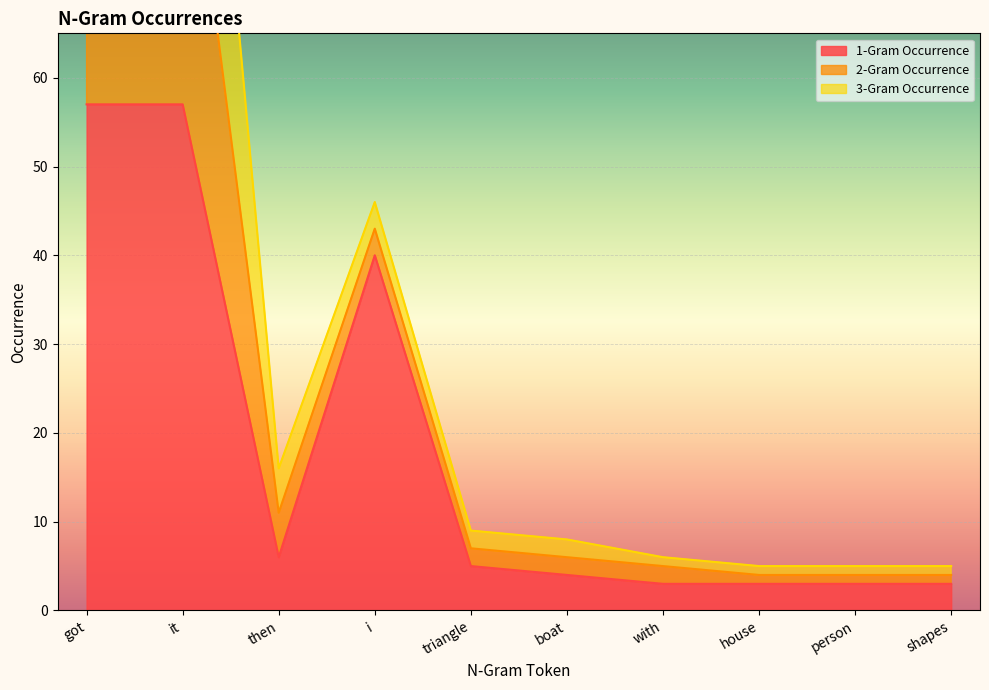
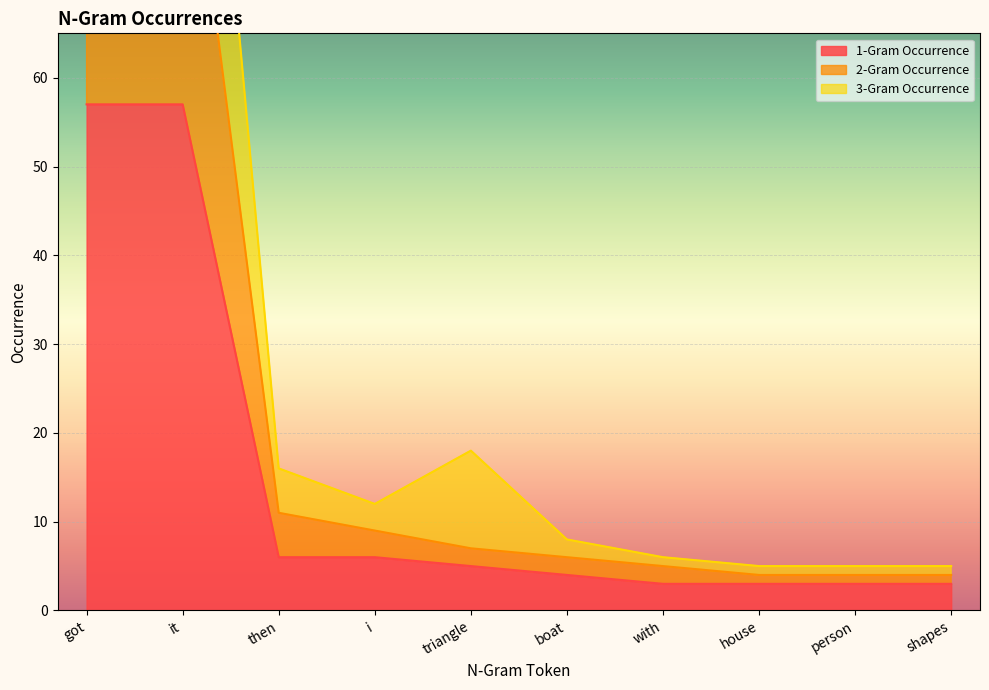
  {
    "1-Gram Occurrence": {
      "got": 57,
      "it": 57,
      "then": 6,
-     "i": 40,
+     "i": 6,
      "triangle": 5,
      "boat": 4,
      "with": 3,
      "house": 3,
      "person": 3,
      "shapes": 3
    },
    "2-Gram Occurrence": {
      "then": 5,
      "i": 3,
      "triangle": 2,
      "boat": 2,
      "with": 2,
      "house": 1,
      "person": 1,
      "shapes": 1
    },
    "3-Gram Occurrence": {
      "then": 5,
      "i": 3,
-     "triangle": 2,
+     "triangle": 11,
      "boat": 2,
      "with": 1,
      "house": 1,
      "person": 1,
      "shapes": 1
    }
  }
